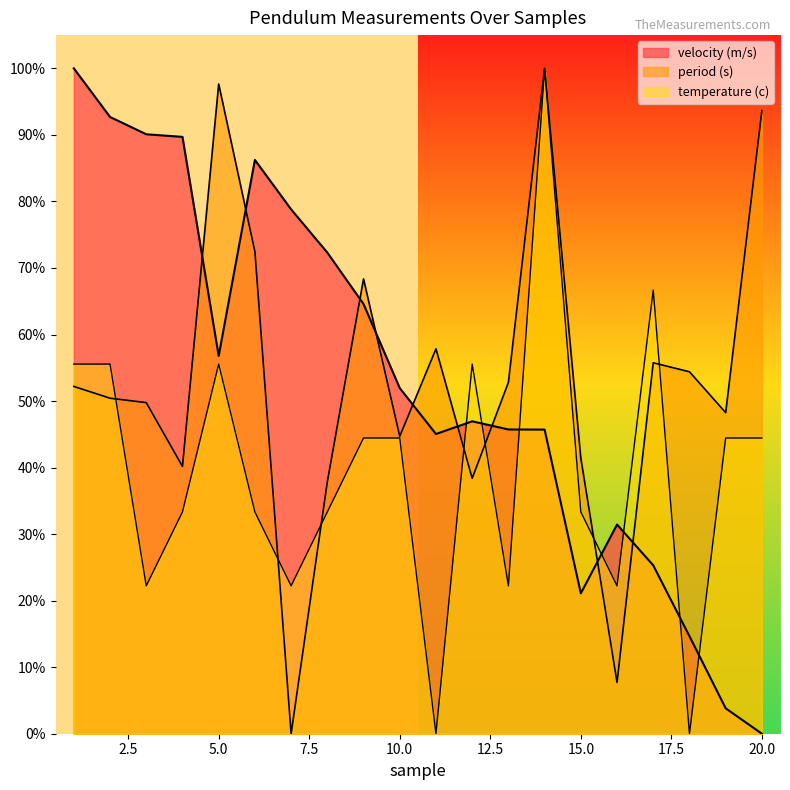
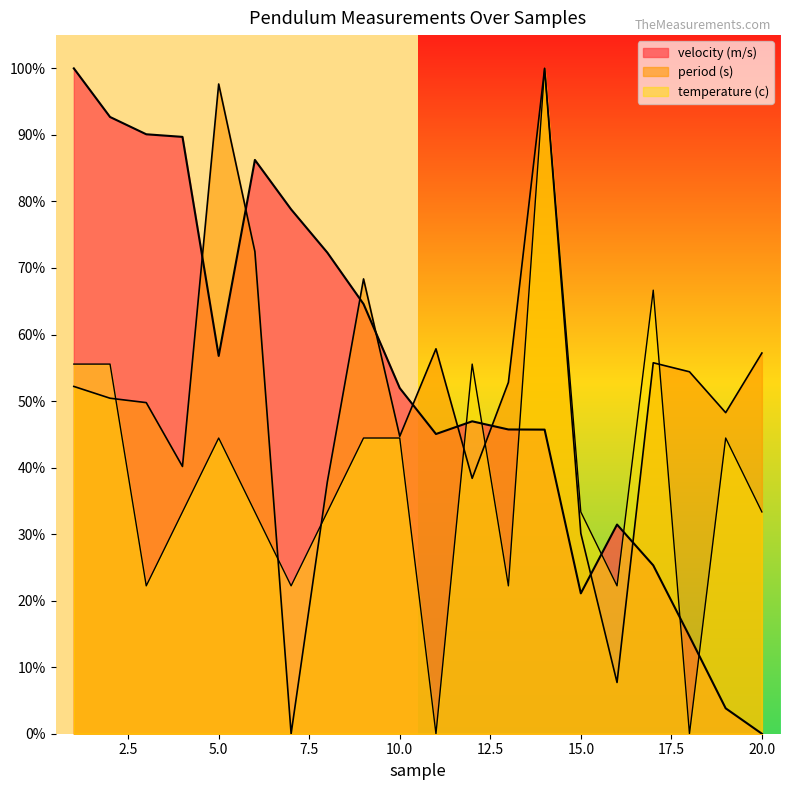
  {
    "velocity (m/s)": {
      "5.0": "57%",
      "10.0": "52%",
      "15.0": "21%",
      "20.0": "0%"
    },
    "period (s)": {
      "5.0": "98%",
-     "15.0": "41%",
-     "20.0": "94%"
+     "15.0": "30%",
+     "20.0": "57%"
    },
    "temperature (c)": {
-     "5.0": "56%",
+     "5.0": "44%",
      "15.0": "33%",
-     "20.0": "44%"
+     "20.0": "33%"
    }
  }
